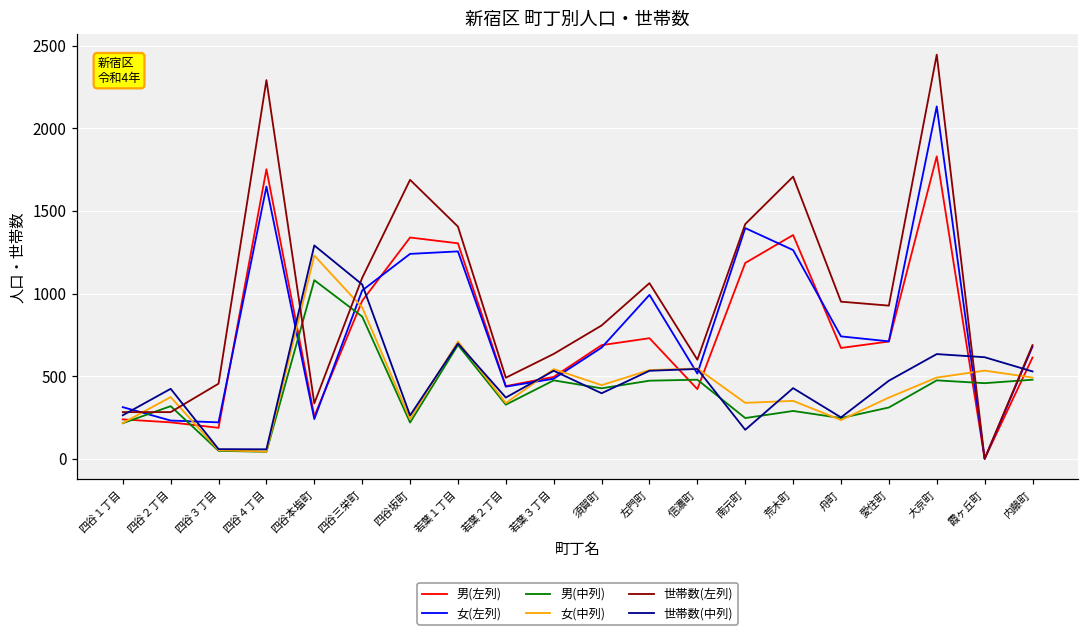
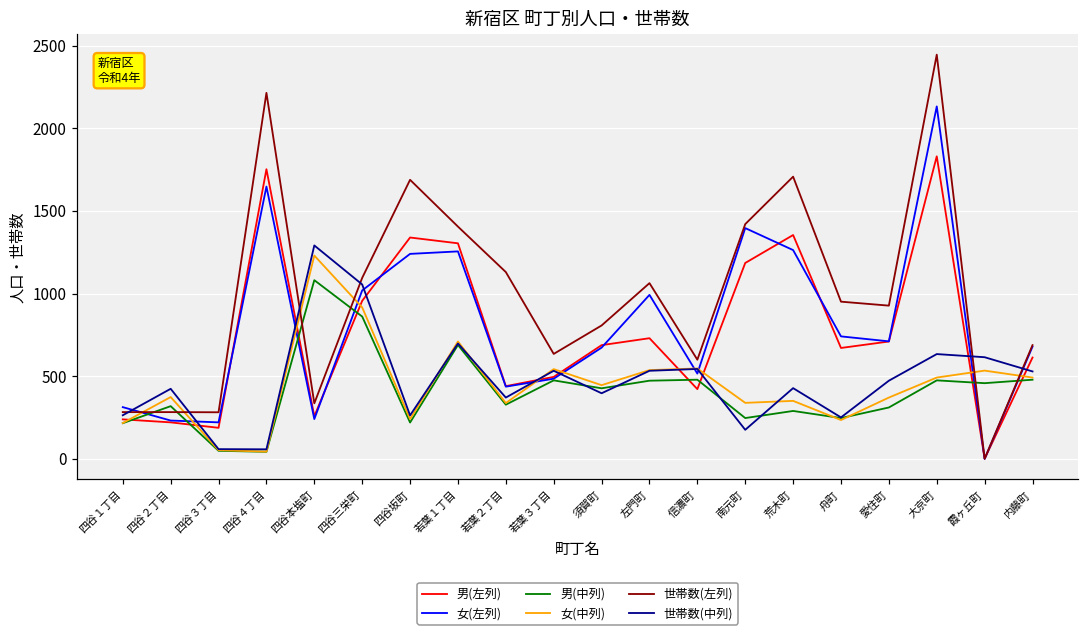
  {
    "男(左列)": {
      "四谷１丁目": 240,
      "四谷３丁目": 190,
      "四谷４丁目": 1750,
      "四谷本塩町": 260,
      "四谷三栄町": 960,
      "四谷坂町": 1340,
      "若葉１丁目": 1300,
      "左門町": 730,
      "信濃町": 420,
      "南元町": 1190,
      "荒木町": 1350,
      "舟町": 670,
      "大京町": 1830,
      "内藤町": 610
    },
    "女(左列)": {
      "四谷１丁目": 310,
      "四谷３丁目": 220,
      "四谷４丁目": 1650,
      "四谷本塩町": 240,
      "四谷三栄町": 1020,
      "四谷坂町": 1240,
      "若葉１丁目": 1260,
      "左門町": 990,
      "信濃町": 520,
      "南元町": 1400,
      "荒木町": 1260,
      "舟町": 740,
      "大京町": 2130
    },
    "男(中列)": {
      "四谷２丁目": 320,
      "四谷本塩町": 1080,
      "四谷三栄町": 860,
      "四谷坂町": 220,
      "須賀町": 430,
      "左門町": 470,
      "信濃町": 480,
      "南元町": 250,
      "荒木町": 290,
      "愛住町": 310,
      "霞ヶ丘町": 460
    },
    "女(中列)": {
      "四谷２丁目": 370,
      "四谷本塩町": 1230,
      "四谷三栄町": 920,
      "四谷坂町": 240,
      "須賀町": 450,
      "南元町": 340,
      "荒木町": 350,
      "愛住町": 370,
      "霞ヶ丘町": 530
    },
    "世帯数(左列)": {
      "四谷１丁目": 280,
      "四谷２丁目": 280,
-     "四谷３丁目": 460,
-     "四谷４丁目": 2290,
+     "四谷３丁目": 280,
+     "四谷４丁目": 2210,
      "四谷本塩町": 340,
      "四谷三栄町": 1100,
      "四谷坂町": 1690,
      "若葉１丁目": 1410,
-     "若葉２丁目": 490,
+     "若葉２丁目": 1130,
      "若葉３丁目": 640,
      "須賀町": 810,
      "左門町": 1060,
      "信濃町": 600,
      "南元町": 1420,
      "荒木町": 1710,
      "舟町": 950,
      "愛住町": 930,
      "大京町": 2450
    },
    "世帯数(中列)": {
      "四谷１丁目": 260,
      "四谷２丁目": 420,
      "四谷本塩町": 1290,
      "四谷三栄町": 1060,
      "四谷坂町": 260,
      "若葉２丁目": 370,
      "須賀町": 400,
      "南元町": 180,
      "荒木町": 430,
      "愛住町": 470,
      "大京町": 630,
      "霞ヶ丘町": 620,
      "内藤町": 530
    }
  }
